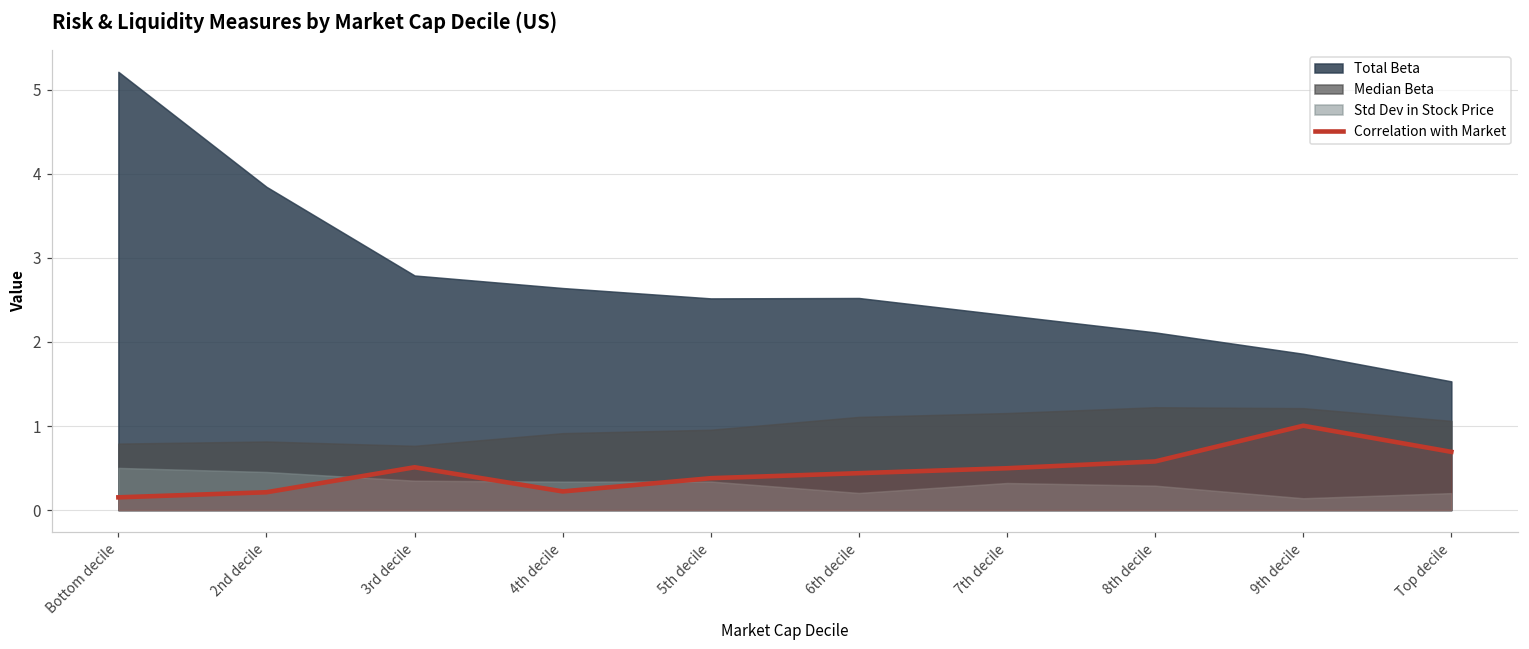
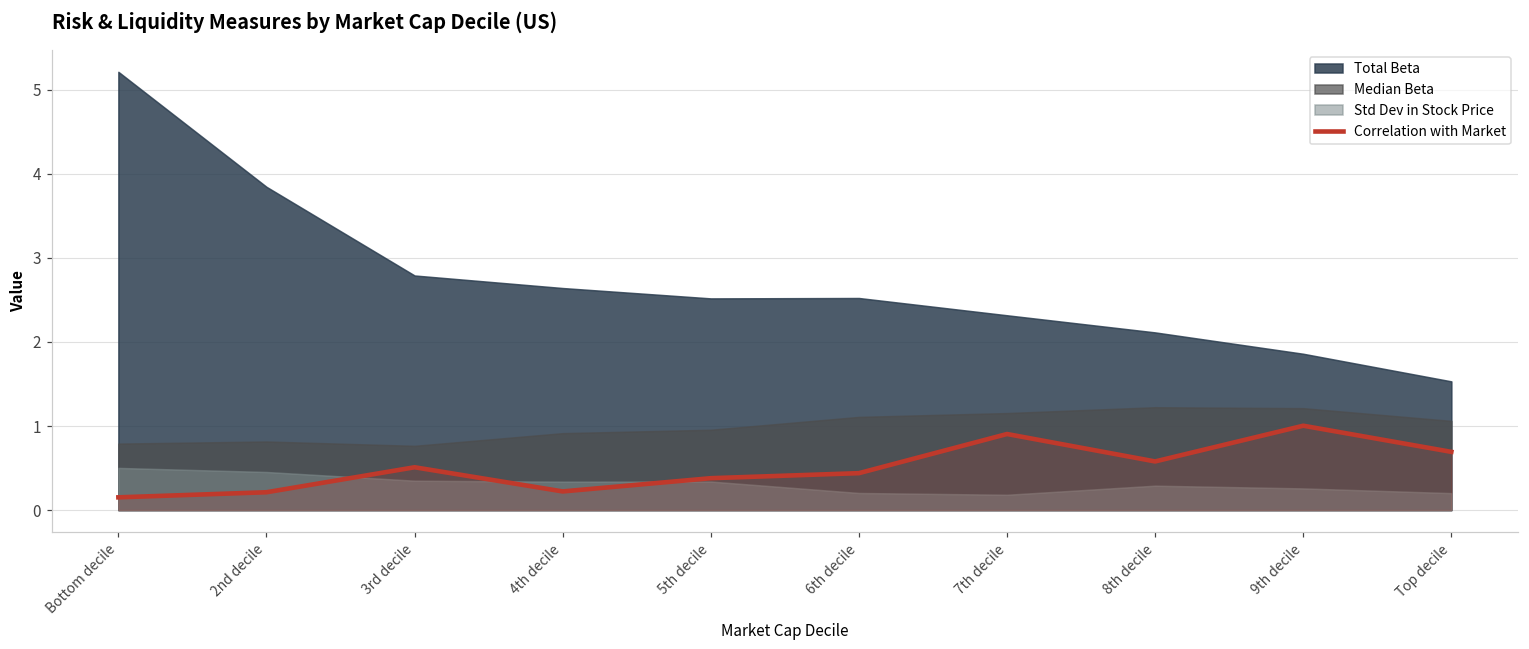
  {
    "Correlation with Market": {
      "Bottom decile": 0.2,
      "2nd decile": 0.2,
      "3rd decile": 0.5,
      "4th decile": 0.2,
      "5th decile": 0.4,
      "6th decile": 0.4,
-     "7th decile": 0.5,
+     "7th decile": 0.9,
      "8th decile": 0.6,
      "9th decile": 1.0,
      "Top decile": 0.7
    },
    "Std Dev in Stock Price": {
      "Bottom decile": 0.5,
      "2nd decile": 0.5,
      "3rd decile": 0.3,
      "4th decile": 0.3,
      "5th decile": 0.3,
      "6th decile": 0.2,
-     "7th decile": 0.3,
+     "7th decile": 0.2,
      "8th decile": 0.3,
-     "9th decile": 0.1,
+     "9th decile": 0.3,
      "Top decile": 0.2
    }
  }
